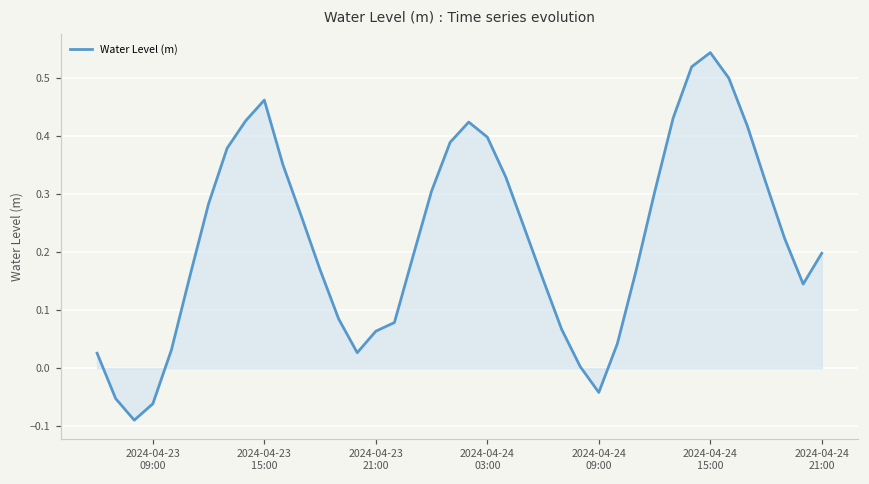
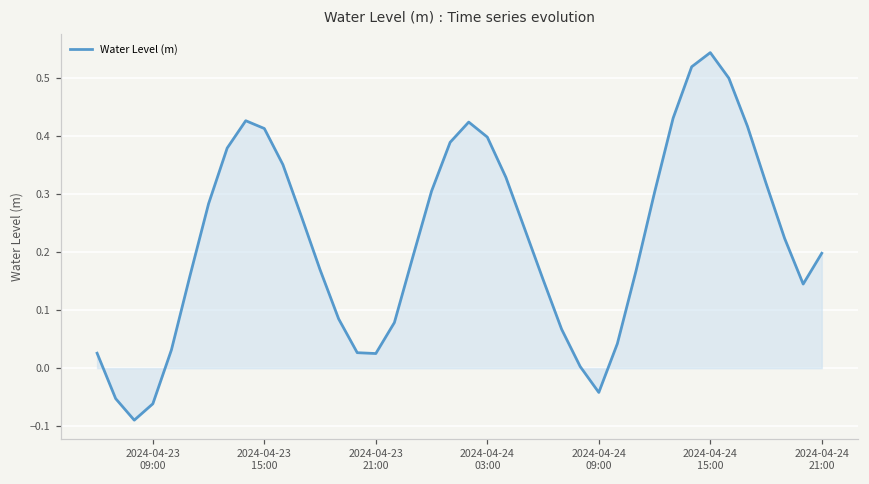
  {
    "Water Level (m)": {
      "2024-04-23 09:00": -0.06,
-     "2024-04-23 15:00": 0.46,
-     "2024-04-23 21:00": 0.06,
+     "2024-04-23 15:00": 0.41,
+     "2024-04-23 21:00": 0.03,
      "2024-04-24 09:00": -0.04
    }
  }
